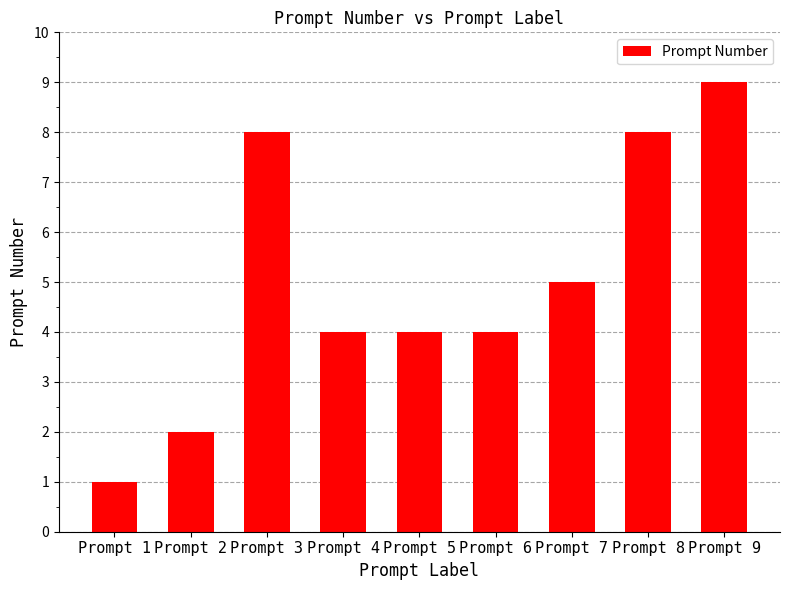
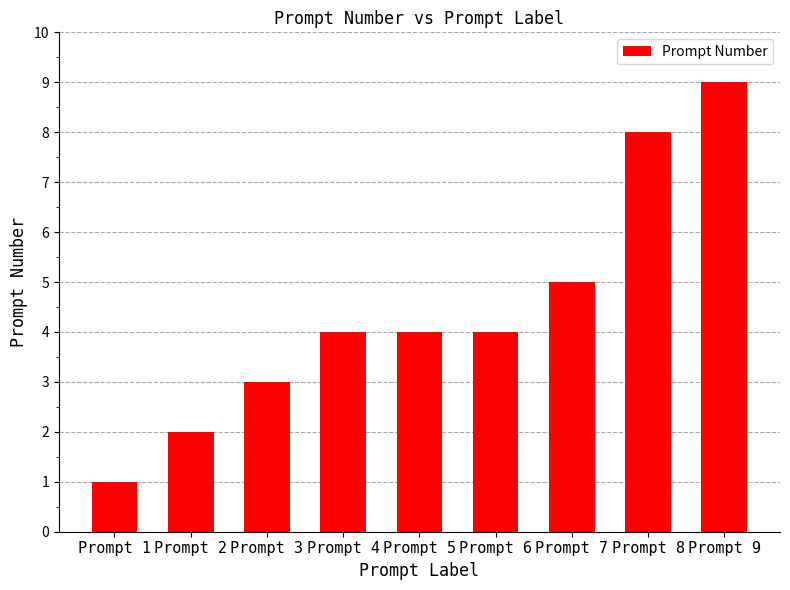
  {
    "Prompt 1": 1,
    "Prompt 2": 2,
-   "Prompt 3": 8,
+   "Prompt 3": 3,
    "Prompt 4": 4,
    "Prompt 5": 4,
    "Prompt 6": 4,
    "Prompt 7": 5,
    "Prompt 8": 8,
    "Prompt 9": 9
  }
